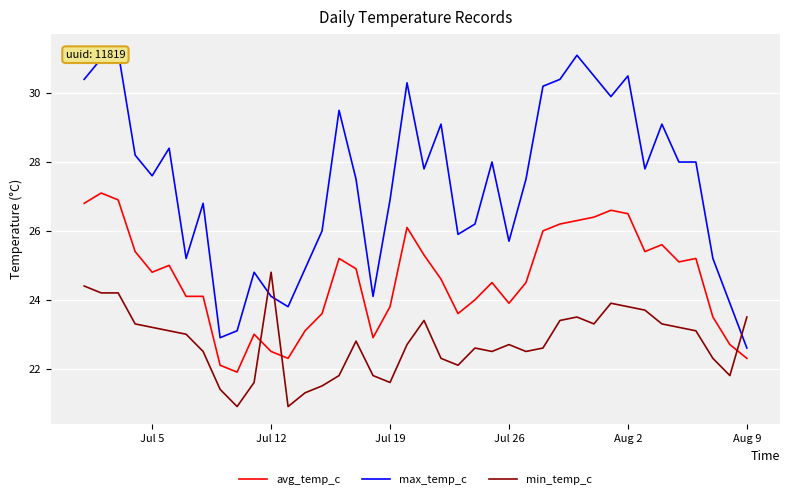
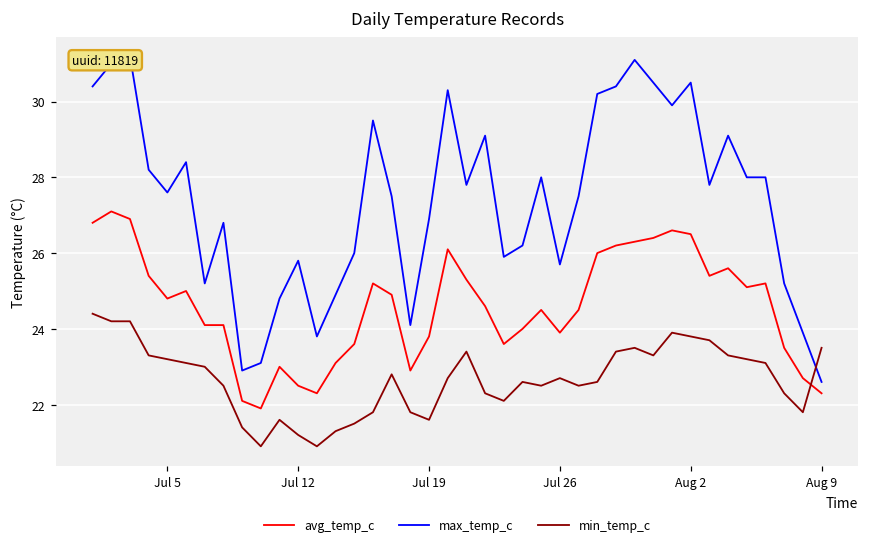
  {
    "avg_temp_c": {
      "Jul 5": 24.8,
      "Jul 12": 22.5,
      "Jul 19": 23.8,
      "Jul 26": 23.9,
      "Aug 2": 26.5,
      "Aug 9": 22.3
    },
    "max_temp_c": {
      "Jul 5": 27.6,
-     "Jul 12": 24.1,
+     "Jul 12": 25.8,
      "Jul 19": 26.9,
      "Jul 26": 25.7,
      "Aug 2": 30.5,
      "Aug 9": 22.6
    },
    "min_temp_c": {
      "Jul 5": 23.2,
-     "Jul 12": 24.8,
+     "Jul 12": 21.2,
      "Jul 19": 21.6,
      "Jul 26": 22.7,
      "Aug 2": 23.8,
      "Aug 9": 23.5
    }
  }
